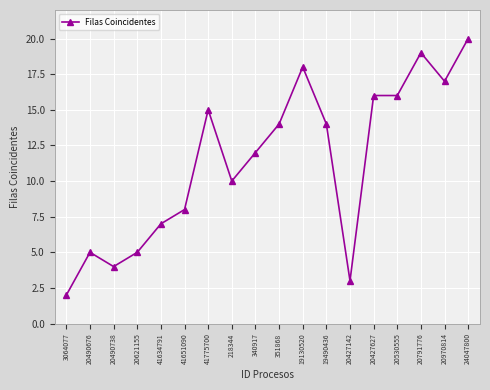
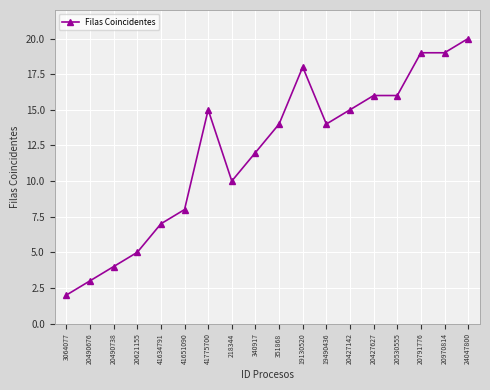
  {
    "3064077": 2,
-   "20490676": 5,
+   "20490676": 3,
    "20490738": 4,
    "20621155": 5,
    "41634791": 7,
    "41651090": 8,
    "41775700": 15,
    "218344": 10,
    "340917": 12,
    "351868": 14,
    "19130520": 18,
    "19490436": 14,
-   "20427142": 3,
+   "20427142": 15,
    "20427627": 16,
    "20530555": 16,
    "20791776": 19,
-   "20970814": 17,
+   "20970814": 19,
    "24047800": 20
  }
